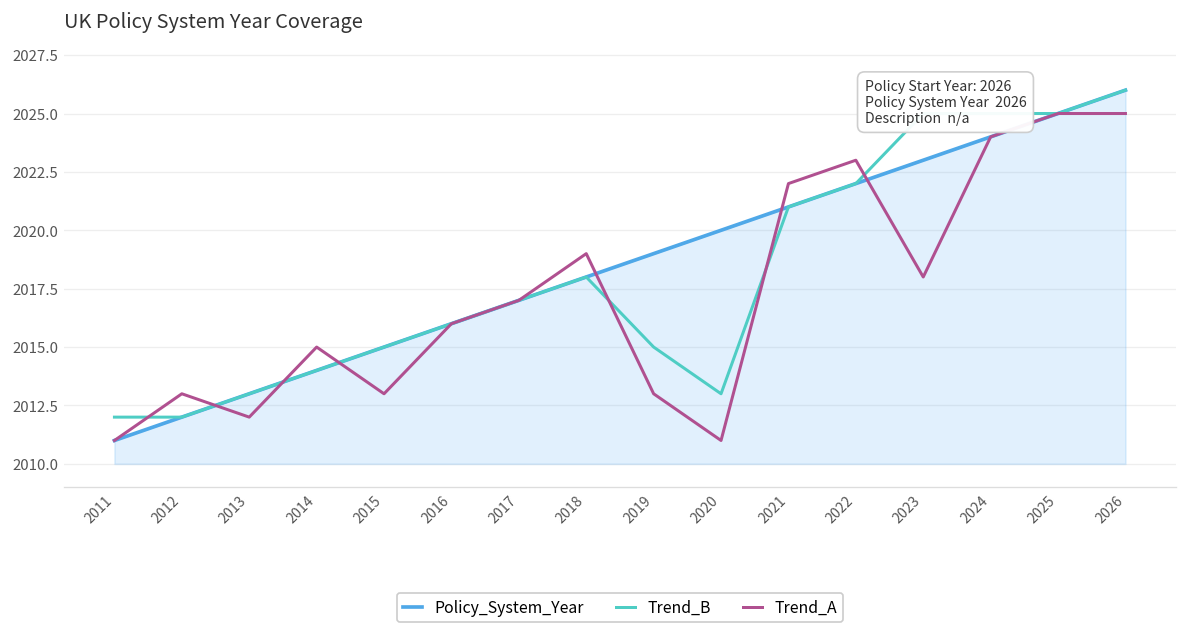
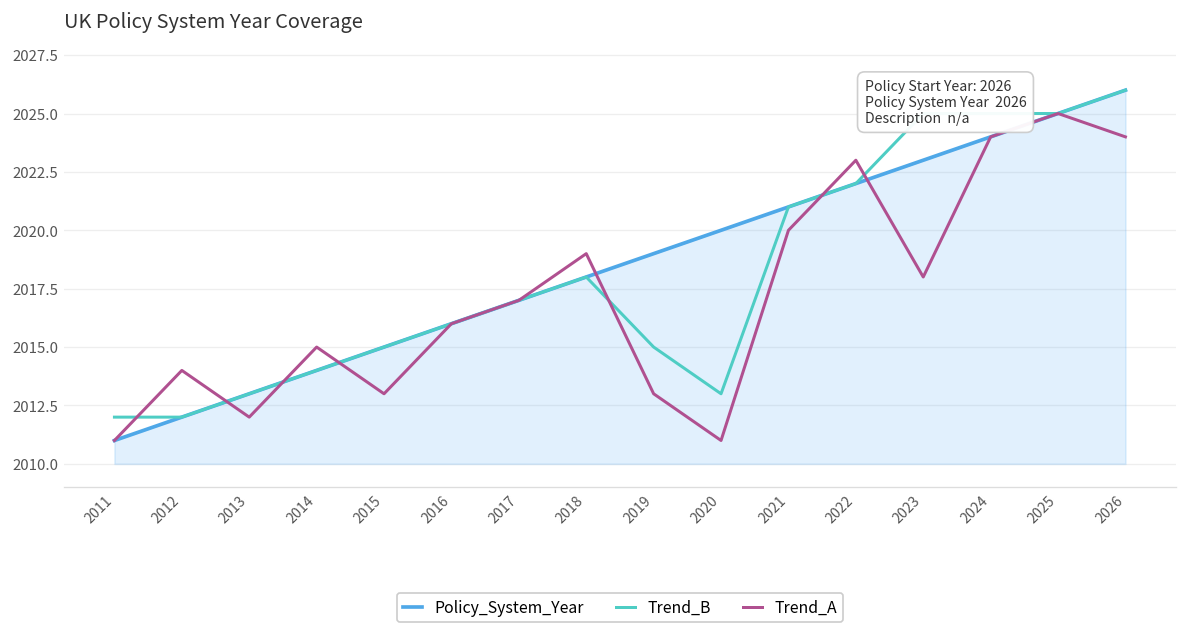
  {
    "Trend_A": {
-     "2012": 2013,
+     "2012": 2014,
      "2013": 2012,
      "2014": 2015,
      "2015": 2013,
      "2018": 2019,
      "2019": 2013,
      "2020": 2011,
-     "2021": 2022,
+     "2021": 2020,
      "2022": 2023,
      "2023": 2018,
-     "2026": 2025
+     "2026": 2024
    }
  }
